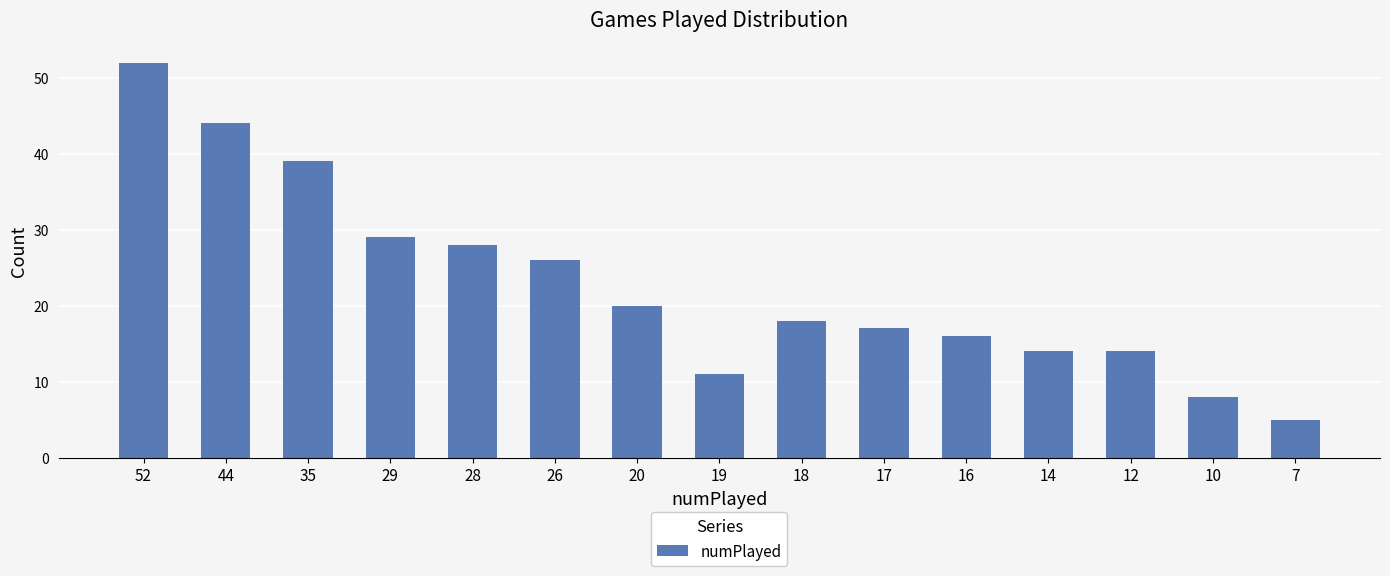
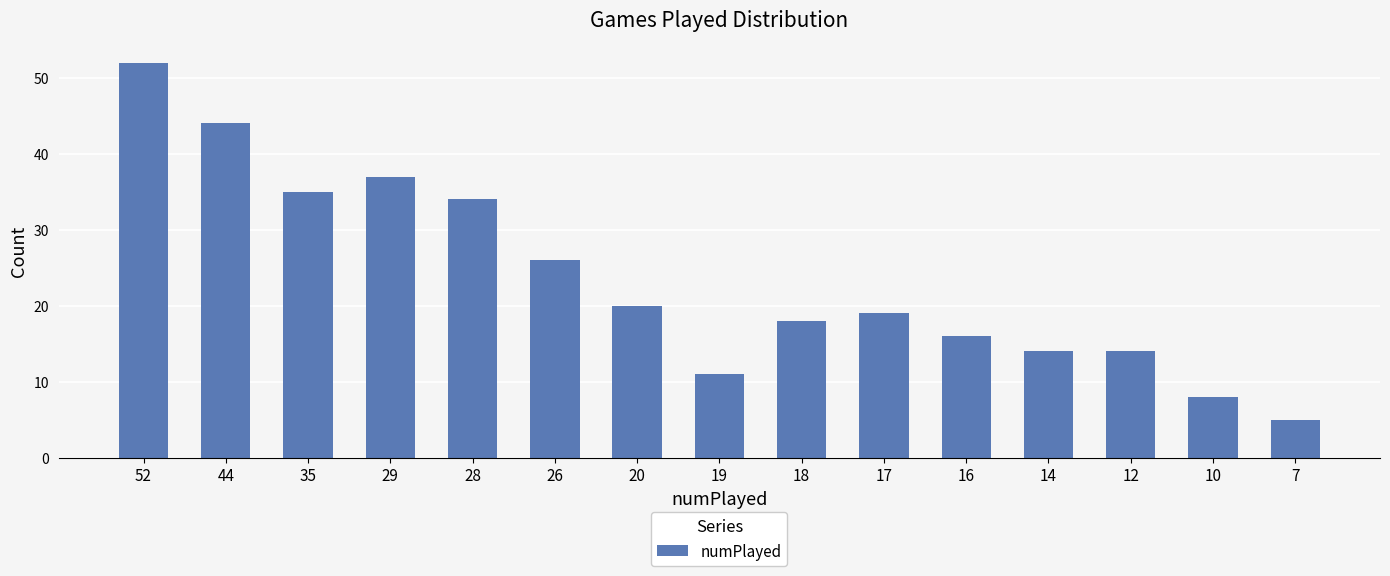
  {
    "52": 52,
    "44": 44,
-   "35": 39,
-   "29": 29,
-   "28": 28,
+   "35": 35,
+   "29": 37,
+   "28": 34,
    "26": 26,
    "20": 20,
    "19": 11,
    "18": 18,
-   "17": 17,
+   "17": 19,
    "16": 16,
    "14": 14,
    "12": 14,
    "10": 8,
    "7": 5
  }
